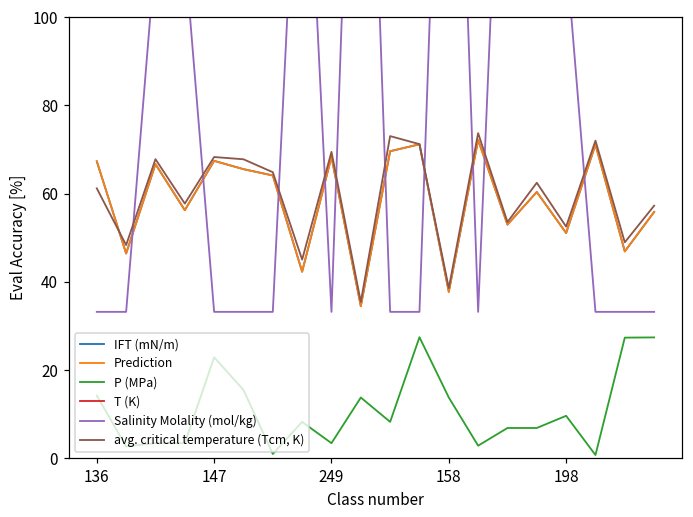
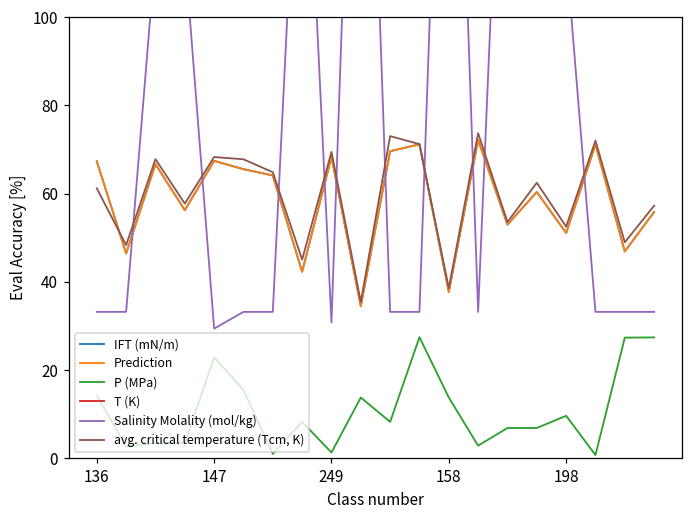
  {
    "Prediction": {
      "136": 67,
      "147": 67,
      "249": 68,
      "158": 38,
      "198": 51
    },
    "P (MPa)": {
-     "249": 3,
+     "249": 1,
      "158": 14,
      "198": 10
    },
    "Salinity Molality (mol/kg)": {
      "136": 33,
-     "147": 33,
-     "249": 33
+     "147": 29,
+     "249": 31
    },
    "avg. critical temperature (Tcm, K)": {
      "136": 61,
      "147": 68,
      "249": 69,
      "158": 39,
      "198": 53
    }
  }
